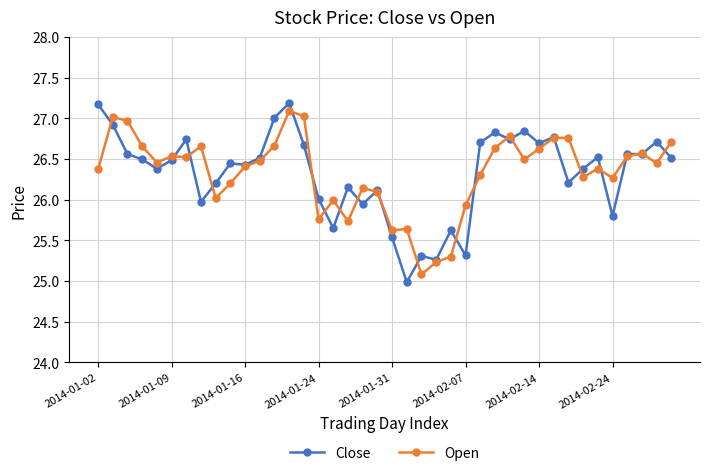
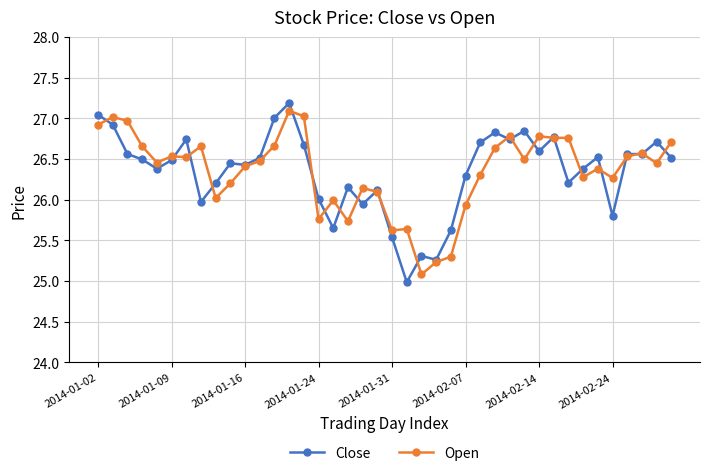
  {
    "Close": {
-     "2014-01-02": 27.2,
+     "2014-01-02": 27.0,
      "2014-01-09": 26.5,
      "2014-01-24": 26.0,
      "2014-01-31": 25.5,
-     "2014-02-07": 25.3,
-     "2014-02-14": 26.7,
+     "2014-02-07": 26.3,
+     "2014-02-14": 26.6,
      "2014-02-24": 25.8
    },
    "Open": {
-     "2014-01-02": 26.4,
+     "2014-01-02": 26.9,
      "2014-01-09": 26.5,
      "2014-01-24": 25.8,
      "2014-01-31": 25.6,
      "2014-02-07": 25.9,
-     "2014-02-14": 26.6,
+     "2014-02-14": 26.8,
      "2014-02-24": 26.3
    }
  }
